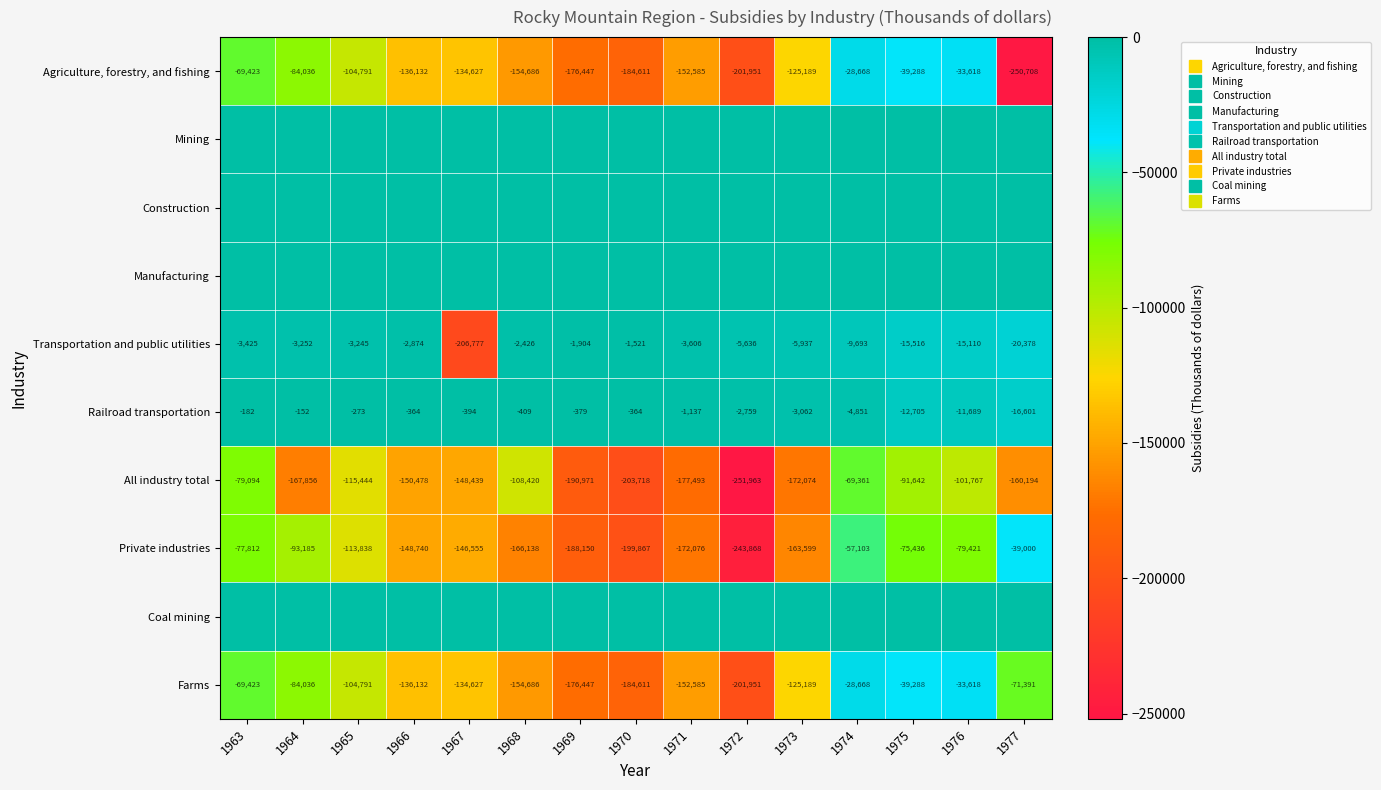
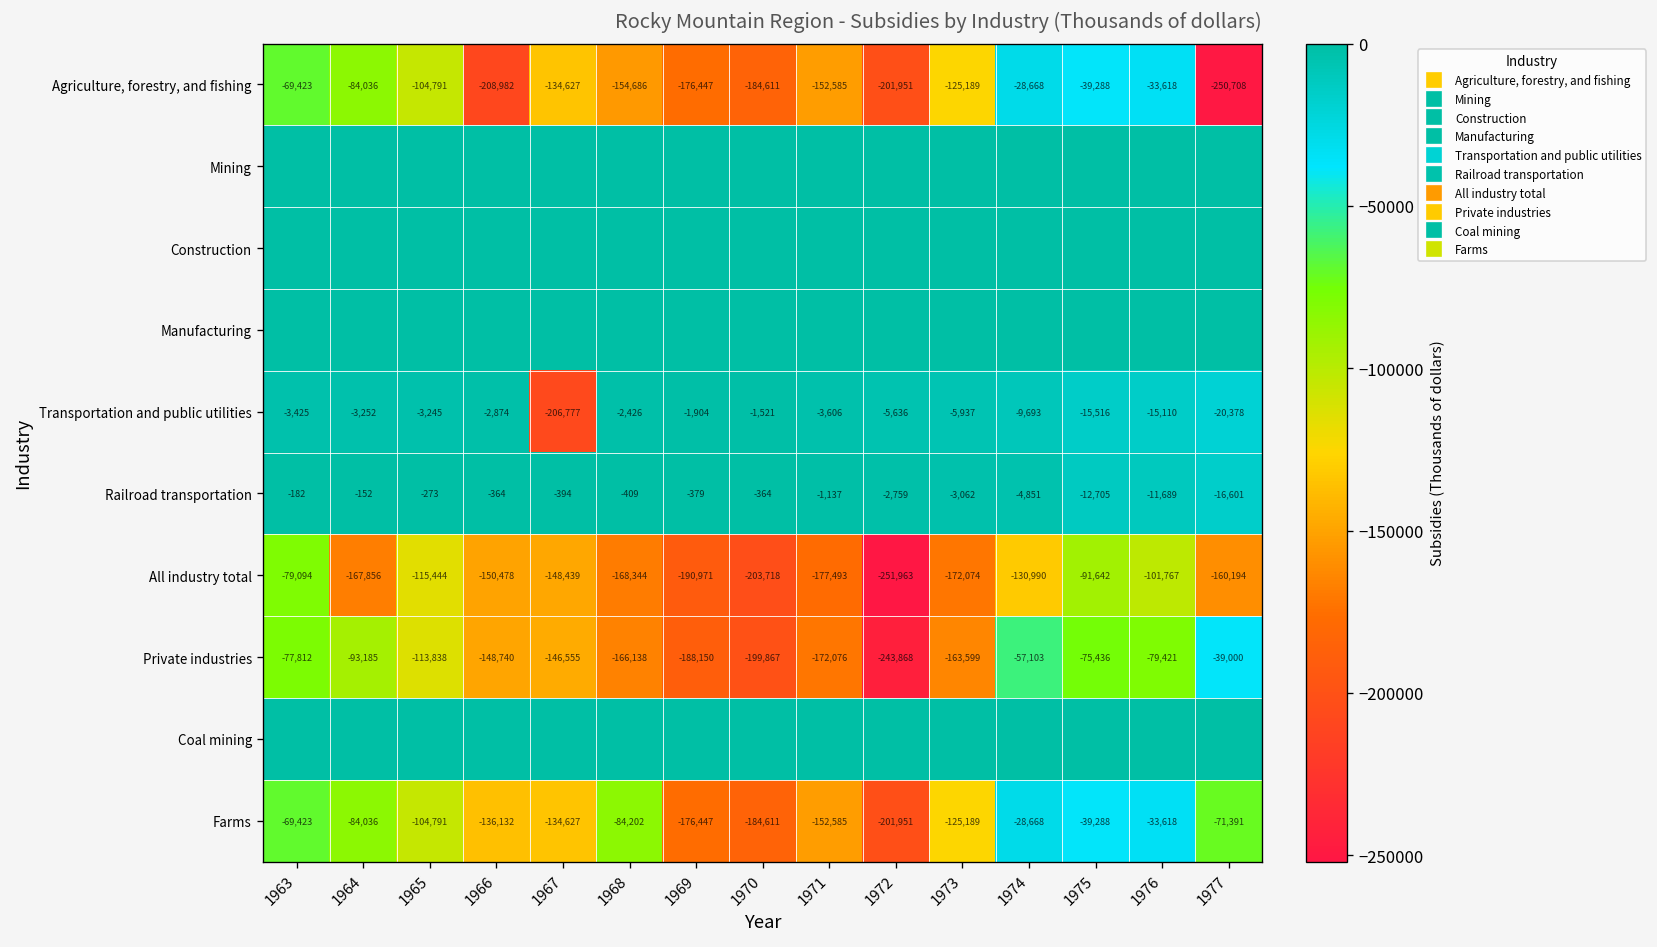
  {
    "Agriculture, forestry, and fishing": {
      "1963": "-69,423",
      "1964": "-84,036",
      "1965": "-104,791",
-     "1966": "-136,132",
+     "1966": "-208,982",
      "1967": "-134,627",
      "1968": "-154,686",
      "1969": "-176,447",
      "1970": "-184,611",
      "1971": "-152,585",
      "1972": "-201,951",
      "1973": "-125,189",
      "1974": "-28,668",
      "1975": "-39,288",
      "1976": "-33,618",
      "1977": "-250,708"
    },
    "Transportation and public utilities": {
      "1963": "-3,425",
      "1964": "-3,252",
      "1965": "-3,245",
      "1966": "-2,874",
      "1967": "-206,777",
      "1968": "-2,426",
      "1969": "-1,904",
      "1970": "-1,521",
      "1971": "-3,606",
      "1972": "-5,636",
      "1973": "-5,937",
      "1974": "-9,693",
      "1975": "-15,516",
      "1976": "-15,110",
      "1977": "-20,378"
    },
    "Railroad transportation": {
      "1963": "-182",
      "1964": "-152",
      "1965": "-273",
      "1966": "-364",
      "1967": "-394",
      "1968": "-409",
      "1969": "-379",
      "1970": "-364",
      "1971": "-1,137",
      "1972": "-2,759",
      "1973": "-3,062",
      "1974": "-4,851",
      "1975": "-12,705",
      "1976": "-11,689",
      "1977": "-16,601"
    },
    "All industry total": {
      "1963": "-79,094",
      "1964": "-167,856",
      "1965": "-115,444",
      "1966": "-150,478",
      "1967": "-148,439",
-     "1968": "-108,420",
+     "1968": "-168,344",
      "1969": "-190,971",
      "1970": "-203,718",
      "1971": "-177,493",
      "1972": "-251,963",
      "1973": "-172,074",
-     "1974": "-69,361",
+     "1974": "-130,990",
      "1975": "-91,642",
      "1976": "-101,767",
      "1977": "-160,194"
    },
    "Private industries": {
      "1963": "-77,812",
      "1964": "-93,185",
      "1965": "-113,838",
      "1966": "-148,740",
      "1967": "-146,555",
      "1968": "-166,138",
      "1969": "-188,150",
      "1970": "-199,867",
      "1971": "-172,076",
      "1972": "-243,868",
      "1973": "-163,599",
      "1974": "-57,103",
      "1975": "-75,436",
      "1976": "-79,421",
      "1977": "-39,000"
    },
    "Farms": {
      "1963": "-69,423",
      "1964": "-84,036",
      "1965": "-104,791",
      "1966": "-136,132",
      "1967": "-134,627",
-     "1968": "-154,686",
+     "1968": "-84,202",
      "1969": "-176,447",
      "1970": "-184,611",
      "1971": "-152,585",
      "1972": "-201,951",
      "1973": "-125,189",
      "1974": "-28,668",
      "1975": "-39,288",
      "1976": "-33,618",
      "1977": "-71,391"
    }
  }
